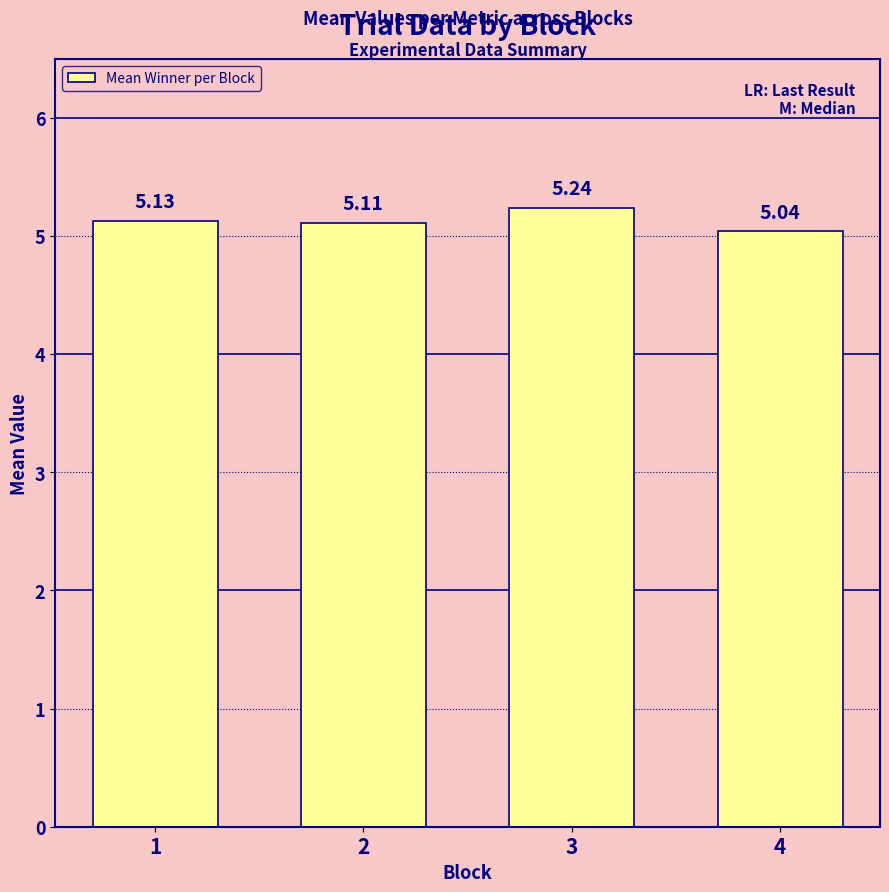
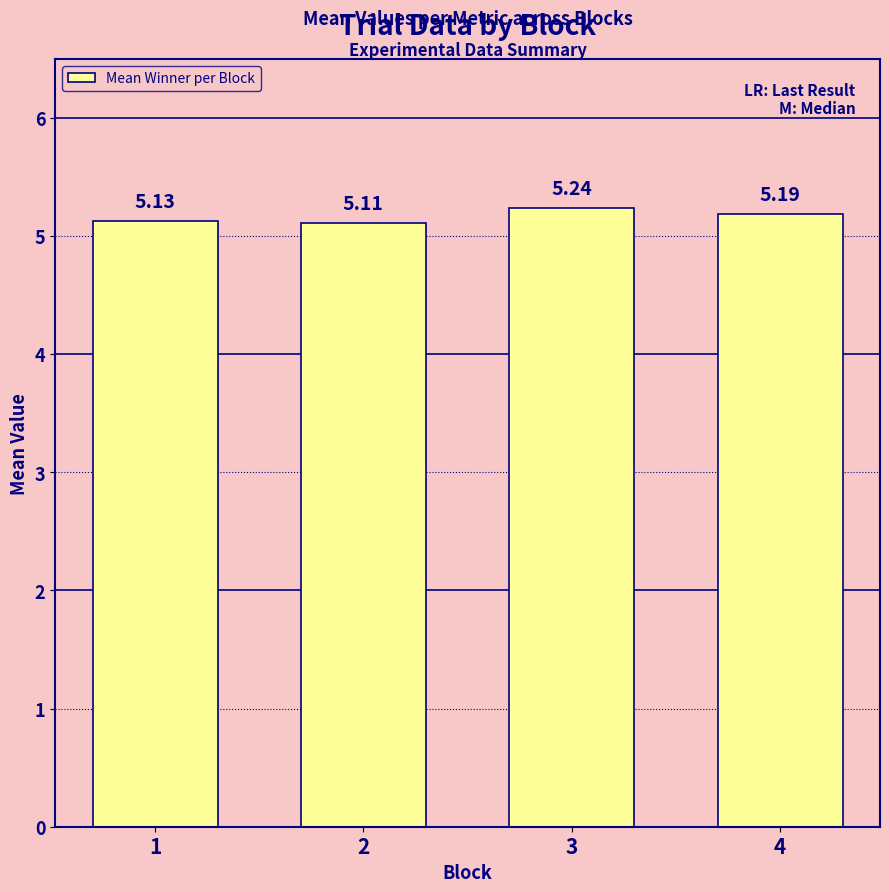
  {
    "1": 5.13,
    "2": 5.11,
    "3": 5.24,
-   "4": 5.04
+   "4": 5.19
  }
